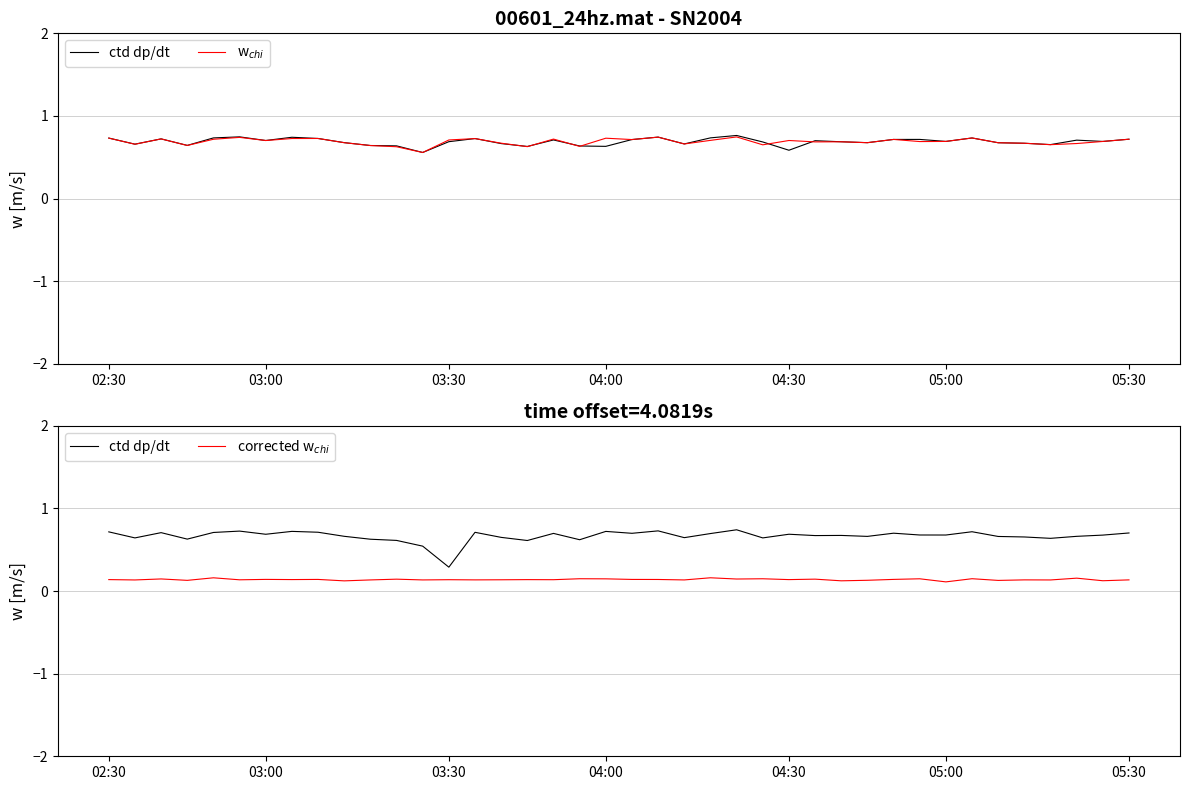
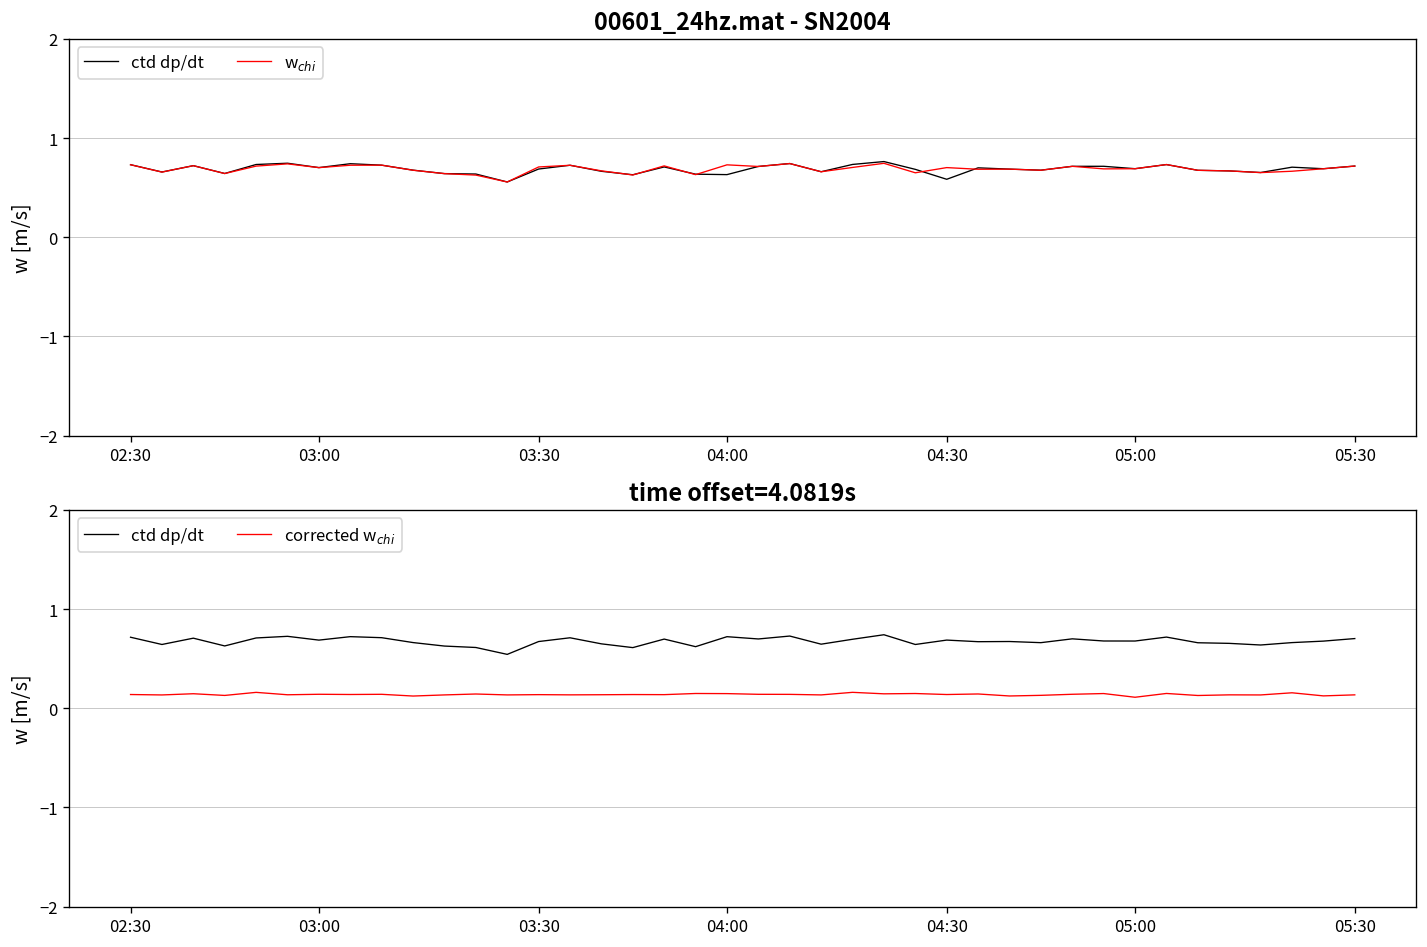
  {
    "00601_24hz.mat - SN2004": {
      "ctd dp/dt": {
        "04:00": 0.6,
        "04:30": 0.6
      }
    },
    "time offset=4.0819s": {
      "ctd dp/dt": {
        "02:30": 0.7,
        "03:00": 0.7,
-       "03:30": 0.3,
+       "03:30": 0.7,
        "04:00": 0.7,
        "04:30": 0.7,
        "05:00": 0.7,
        "05:30": 0.7
      }
    }
  }
